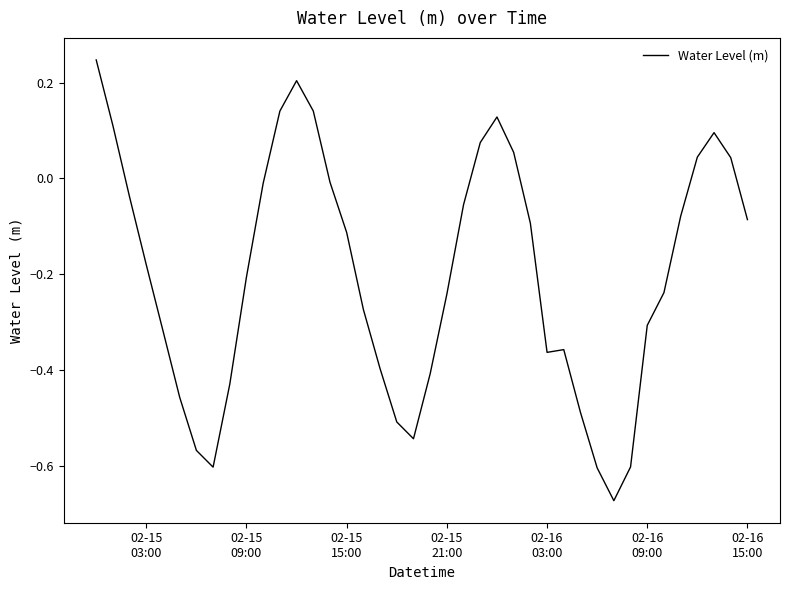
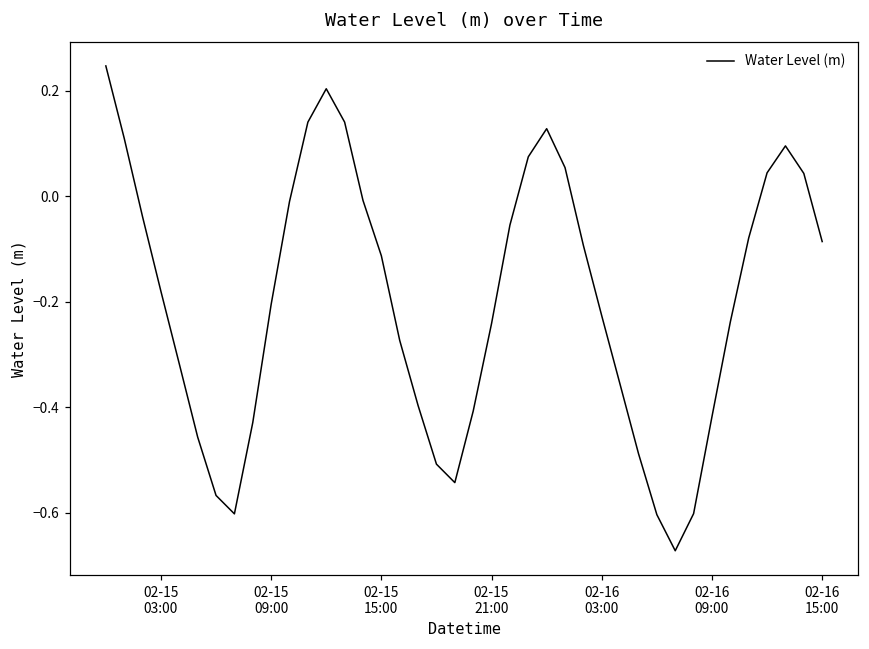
  {
    "02-15 03:00": -0.18,
    "02-15 09:00": -0.21,
    "02-15 15:00": -0.11,
    "02-15 21:00": -0.24,
-   "02-16 03:00": -0.36,
-   "02-16 09:00": -0.31,
+   "02-16 03:00": -0.23,
+   "02-16 09:00": -0.42,
    "02-16 15:00": -0.09
  }
